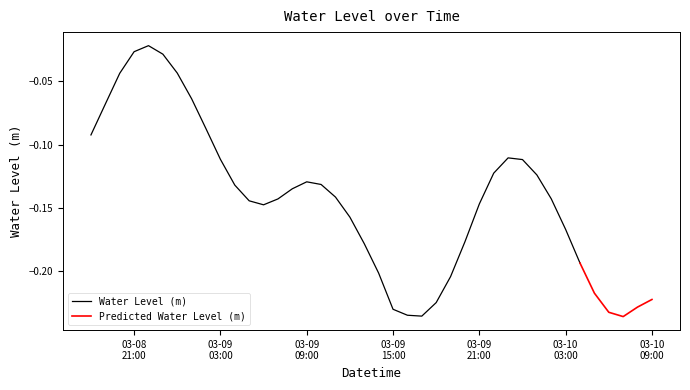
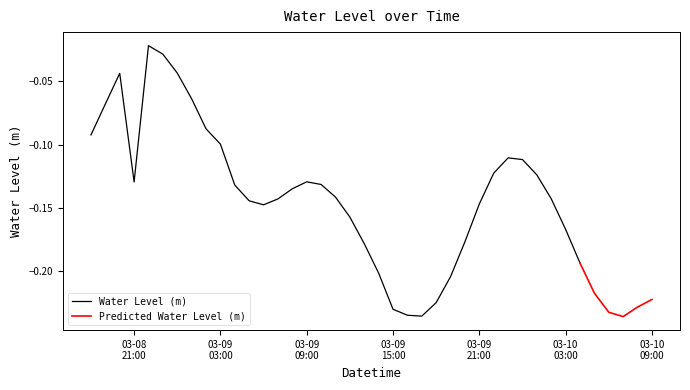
  {
    "Water Level (m)": {
-     "03-08 21:00": -0.027,
-     "03-09 03:00": -0.112,
+     "03-08 21:00": -0.129,
+     "03-09 03:00": -0.100,
      "03-09 09:00": -0.129,
      "03-09 15:00": -0.230,
      "03-09 21:00": -0.147,
      "03-10 03:00": -0.167
    },
    "Predicted Water Level (m)": {
      "03-10 09:00": -0.222
    }
  }
